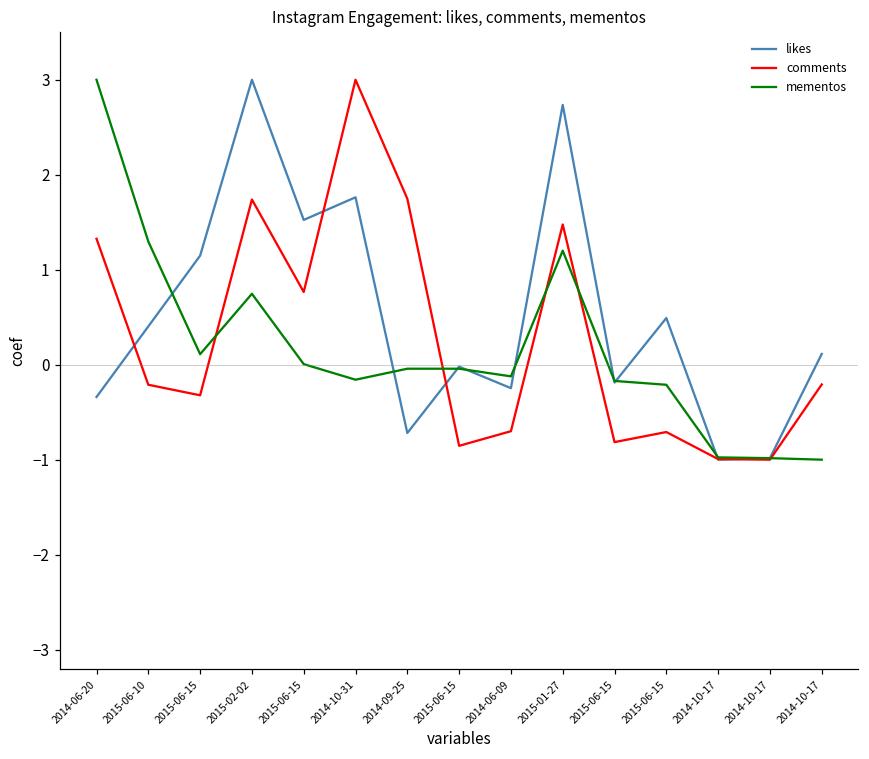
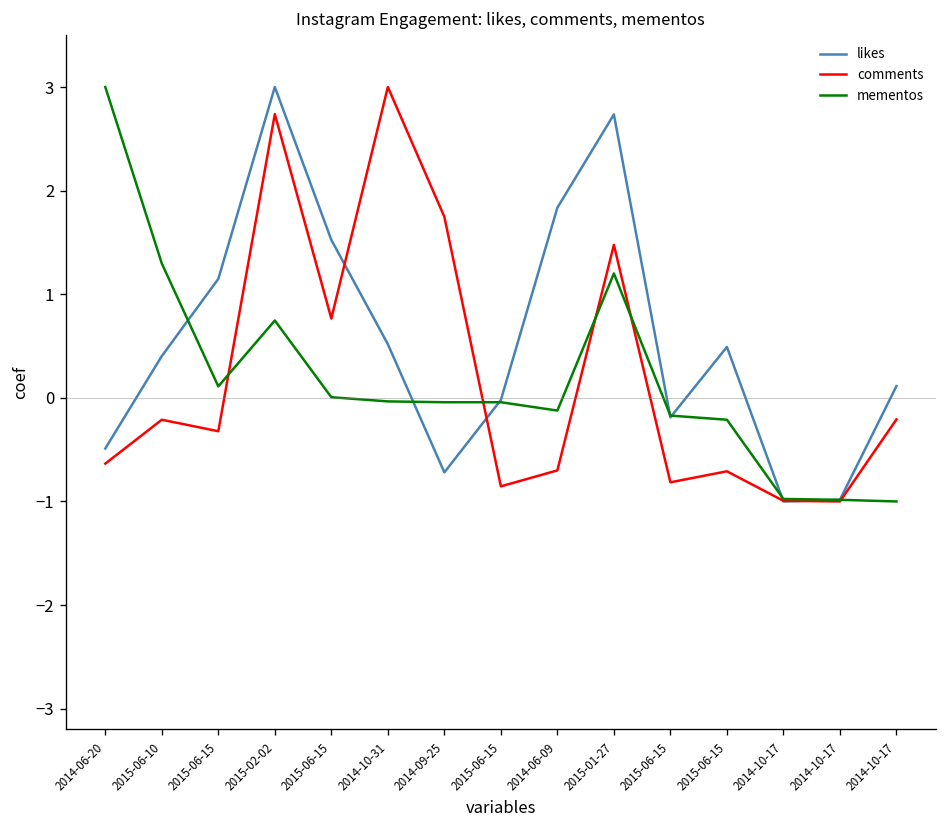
  {
    "likes": {
-     "2014-06-20": -0.3,
+     "2014-06-20": -0.5,
      "2015-06-10": 0.4,
      "2015-02-02": 3.0,
-     "2014-10-31": 1.8,
+     "2014-10-31": 0.5,
      "2014-09-25": -0.7,
-     "2014-06-09": -0.2,
+     "2014-06-09": 1.8,
      "2015-01-27": 2.7
    },
    "comments": {
-     "2014-06-20": 1.3,
+     "2014-06-20": -0.6,
      "2015-06-10": -0.2,
-     "2015-02-02": 1.7,
+     "2015-02-02": 2.7,
      "2014-10-31": 3.0,
      "2014-09-25": 1.7,
      "2014-06-09": -0.7,
      "2015-01-27": 1.5
    },
    "mementos": {
      "2014-06-20": 3.0,
      "2015-06-10": 1.3,
      "2015-02-02": 0.7,
-     "2014-10-31": -0.2,
+     "2014-10-31": 0.0,
      "2014-09-25": 0.0,
      "2014-06-09": -0.1,
      "2015-01-27": 1.2
    }
  }
